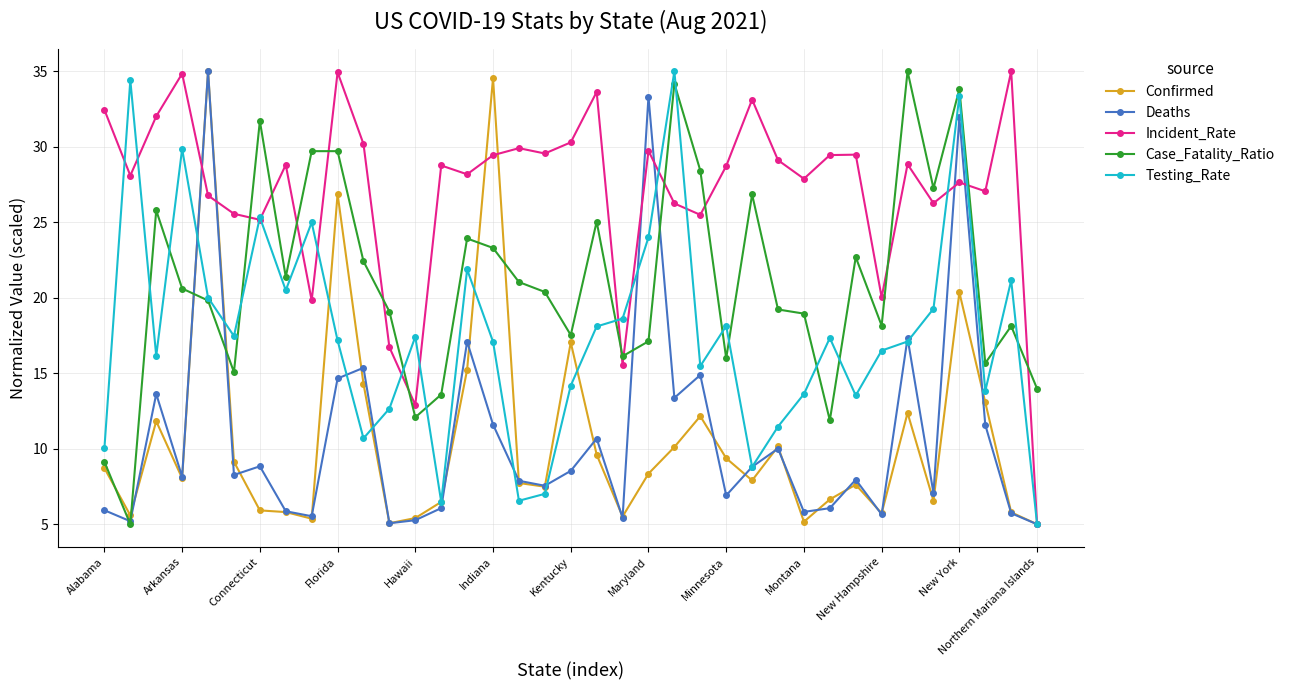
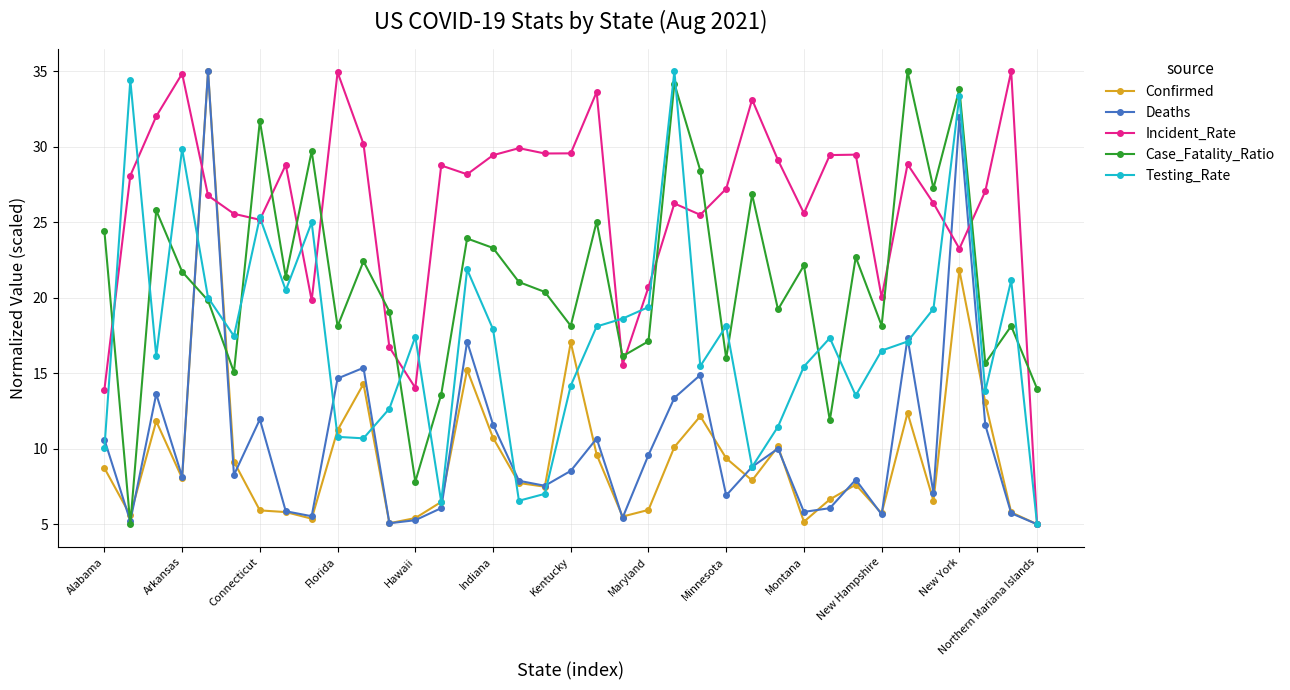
  {
    "Confirmed": {
      "Alabama": 8.7,
      "Connecticut": 5.9,
-     "Florida": 26.9,
-     "Indiana": 34.5,
+     "Florida": 11.2,
+     "Indiana": 10.7,
      "Kentucky": 17.0,
-     "Maryland": 8.4,
+     "Maryland": 5.9,
      "Minnesota": 9.4,
      "Montana": 5.2,
-     "New York": 20.4
+     "New York": 21.8
    },
    "Deaths": {
-     "Alabama": 5.9,
-     "Connecticut": 8.8,
+     "Alabama": 10.6,
+     "Connecticut": 11.9,
      "Florida": 14.7,
      "Indiana": 11.6,
      "Kentucky": 8.5,
-     "Maryland": 33.3,
+     "Maryland": 9.6,
      "Minnesota": 6.9,
      "Montana": 5.8,
      "New York": 31.9
    },
    "Incident_Rate": {
-     "Alabama": 32.4,
+     "Alabama": 13.9,
      "Arkansas": 34.8,
      "Florida": 34.9,
-     "Hawaii": 12.9,
+     "Hawaii": 14.0,
      "Indiana": 29.4,
-     "Kentucky": 30.3,
-     "Maryland": 29.7,
-     "Minnesota": 28.7,
-     "Montana": 27.9,
+     "Kentucky": 29.6,
+     "Maryland": 20.7,
+     "Minnesota": 27.2,
+     "Montana": 25.6,
      "New Hampshire": 20.0,
-     "New York": 27.6
+     "New York": 23.2
    },
    "Case_Fatality_Ratio": {
-     "Alabama": 9.1,
-     "Arkansas": 20.6,
+     "Alabama": 24.4,
+     "Arkansas": 21.7,
      "Connecticut": 31.7,
-     "Florida": 29.7,
-     "Hawaii": 12.1,
+     "Florida": 18.1,
+     "Hawaii": 7.8,
      "Indiana": 23.3,
-     "Kentucky": 17.5,
+     "Kentucky": 18.1,
      "Maryland": 17.1,
      "Minnesota": 16.0,
-     "Montana": 18.9,
+     "Montana": 22.1,
      "New Hampshire": 18.2,
      "New York": 33.8,
      "Northern Mariana Islands": 14.0
    },
    "Testing_Rate": {
      "Alabama": 10.0,
      "Arkansas": 29.9,
-     "Florida": 17.2,
+     "Florida": 10.8,
      "Hawaii": 17.4,
-     "Indiana": 17.1,
+     "Indiana": 17.9,
      "Kentucky": 14.2,
-     "Maryland": 24.0,
+     "Maryland": 19.4,
      "Minnesota": 18.1,
-     "Montana": 13.6,
+     "Montana": 15.4,
      "New Hampshire": 16.5,
      "New York": 33.4
    }
  }
